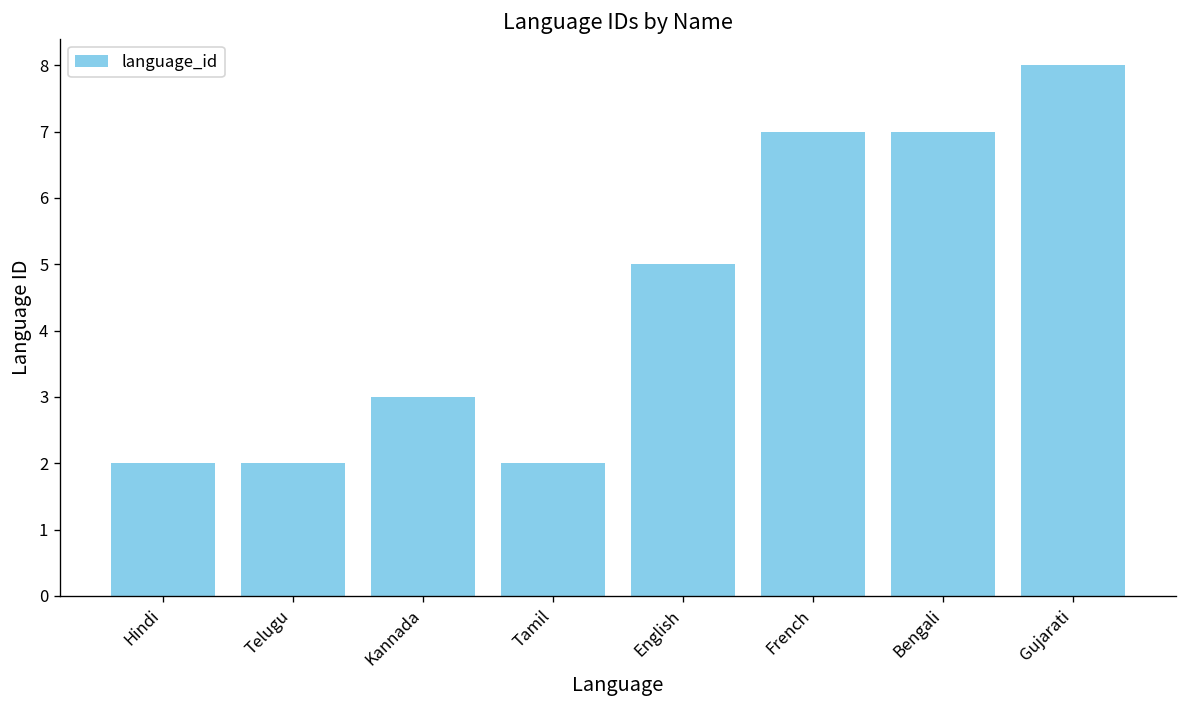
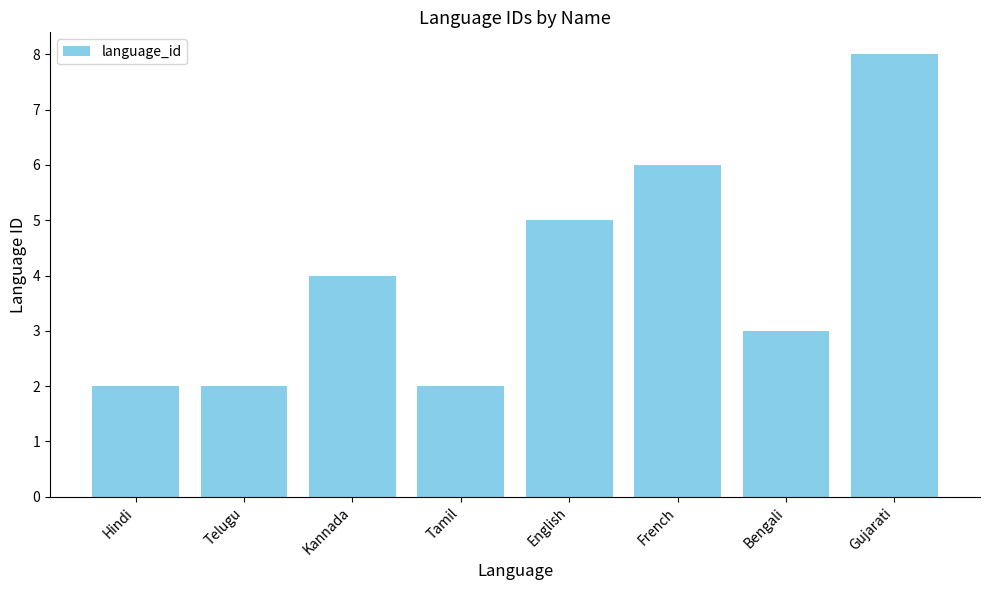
  {
    "Hindi": 2,
    "Telugu": 2,
-   "Kannada": 3,
+   "Kannada": 4,
    "Tamil": 2,
    "English": 5,
-   "French": 7,
-   "Bengali": 7,
+   "French": 6,
+   "Bengali": 3,
    "Gujarati": 8
  }
